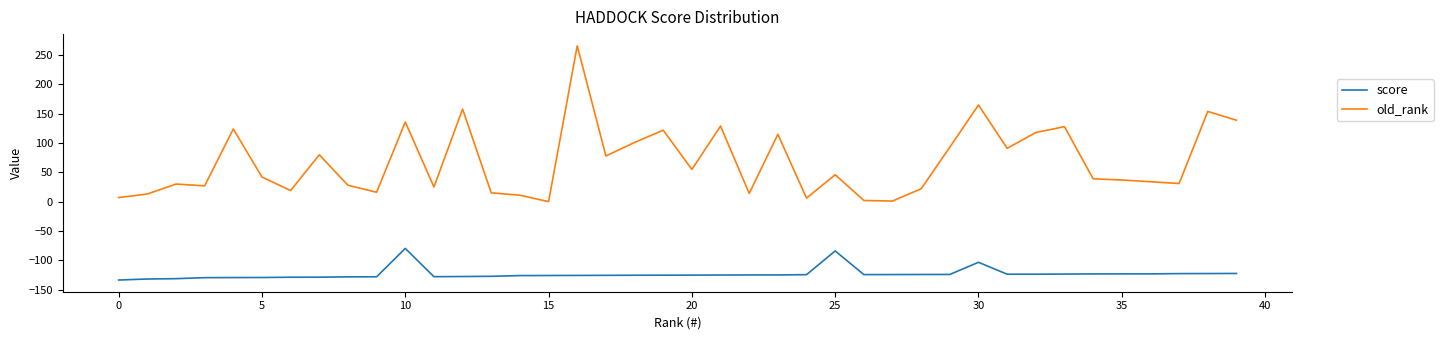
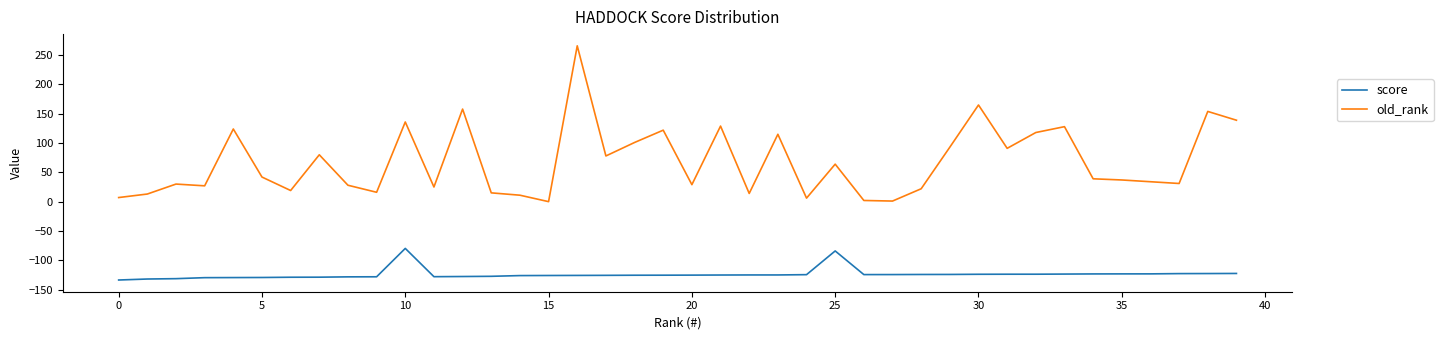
  {
    "score": {
      "0": -130,
      "5": -130,
      "10": -80,
      "15": -130,
      "20": -130,
      "25": -80,
-     "30": -100,
+     "30": -120,
      "35": -120
    },
    "old_rank": {
      "0": 10,
      "5": 40,
      "10": 140,
      "15": 0,
-     "20": 60,
-     "25": 50,
+     "20": 30,
+     "25": 60,
      "30": 170,
      "35": 40
    }
  }
